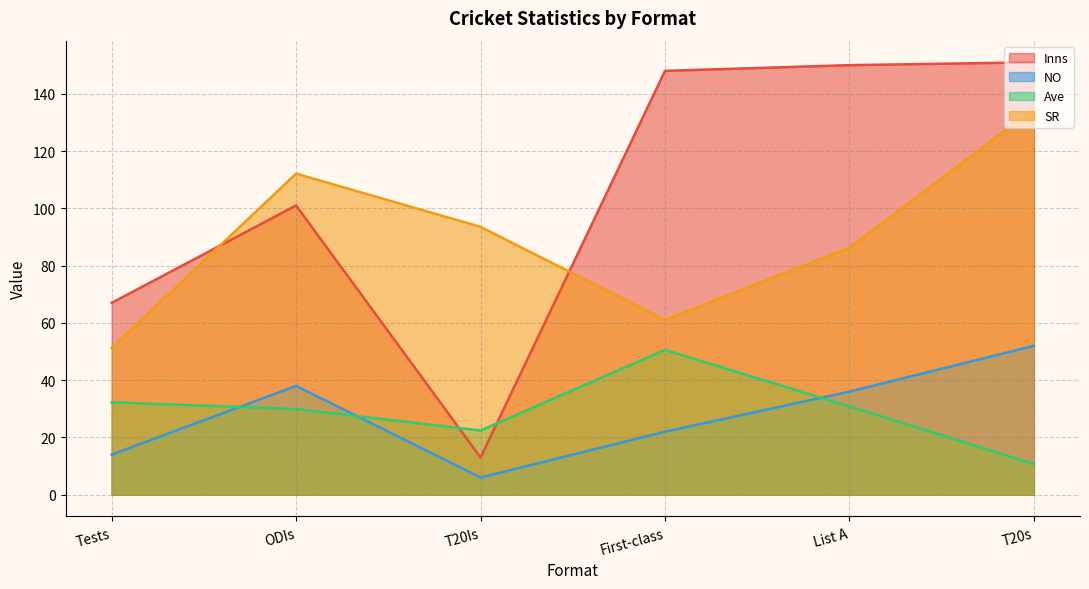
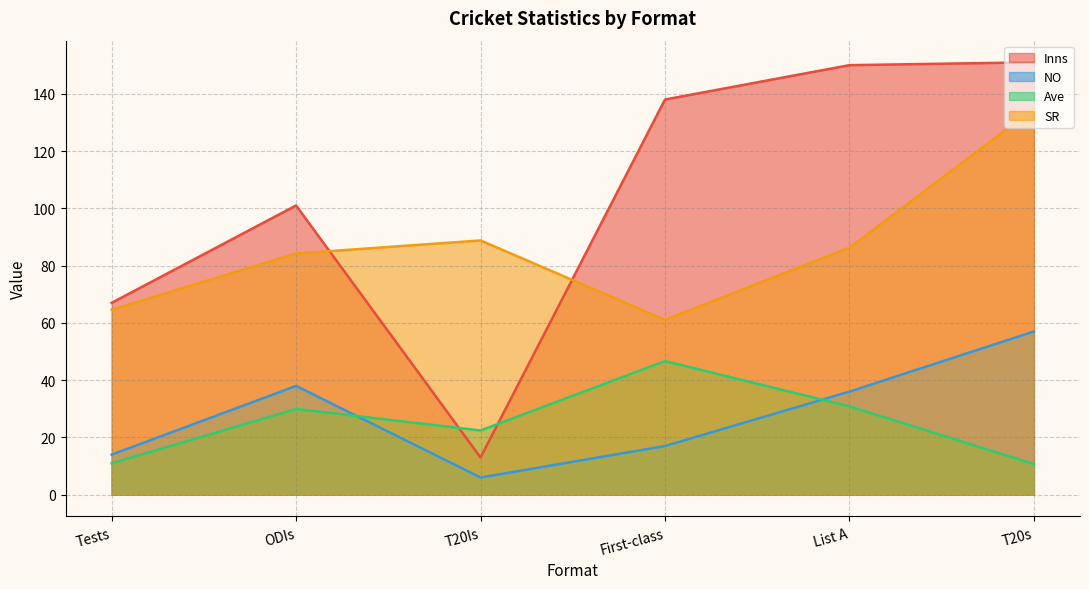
  {
    "Inns": {
      "Tests": 67,
      "ODIs": 101,
      "T20Is": 13,
-     "First-class": 148,
+     "First-class": 138,
      "List A": 150
    },
    "NO": {
      "Tests": 14,
      "ODIs": 38,
      "T20Is": 6,
-     "First-class": 22,
+     "First-class": 17,
      "List A": 36,
-     "T20s": 52
+     "T20s": 57
    },
    "Ave": {
-     "Tests": 32,
+     "Tests": 11,
      "ODIs": 30,
      "T20Is": 22,
-     "First-class": 51,
+     "First-class": 47,
      "List A": 31,
      "T20s": 11
    },
    "SR": {
-     "Tests": 51,
-     "ODIs": 112,
-     "T20Is": 94,
+     "Tests": 65,
+     "ODIs": 84,
+     "T20Is": 89,
      "First-class": 61,
      "List A": 86
    }
  }
